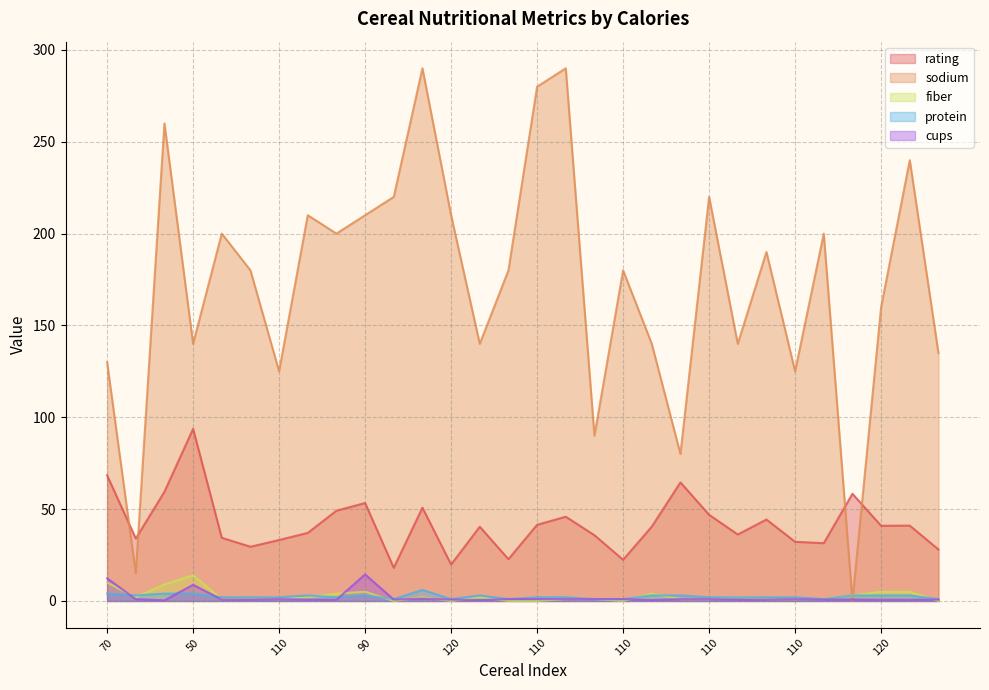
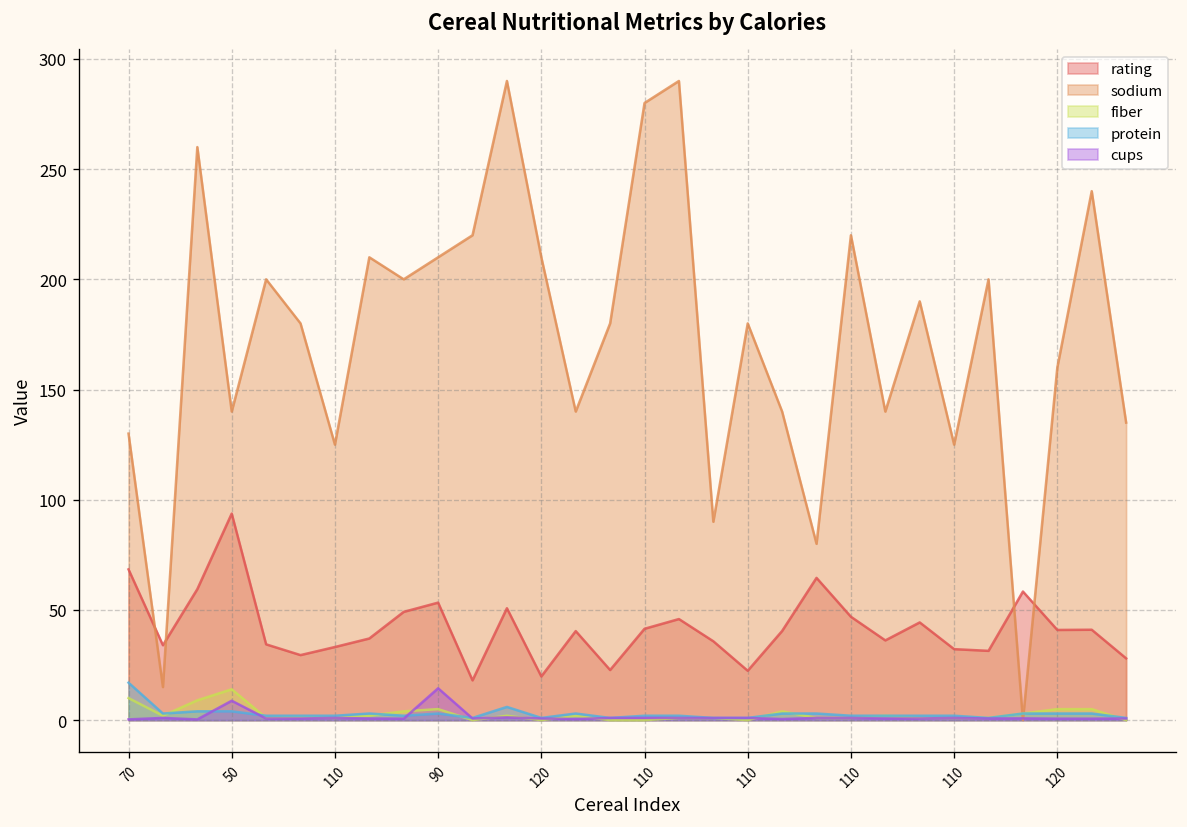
  {
    "protein": {
-     "70": 4,
+     "70": 17,
      "50": 4,
      "90": 3
    },
    "cups": {
-     "70": 12,
+     "70": 0,
      "50": 9,
      "90": 14
    }
  }
